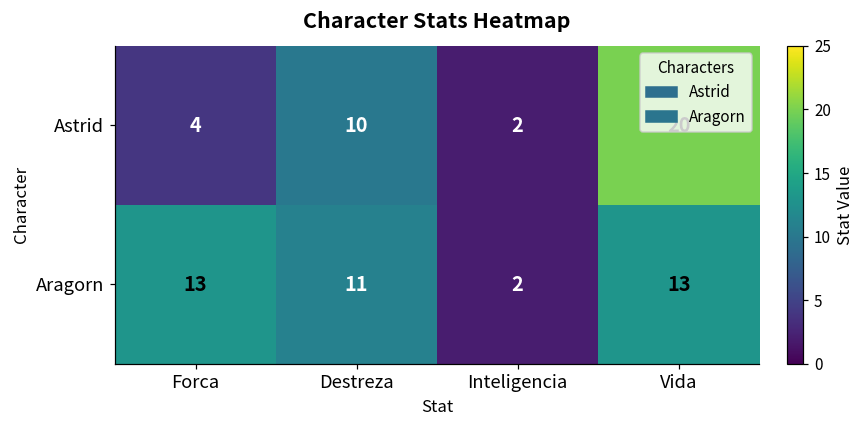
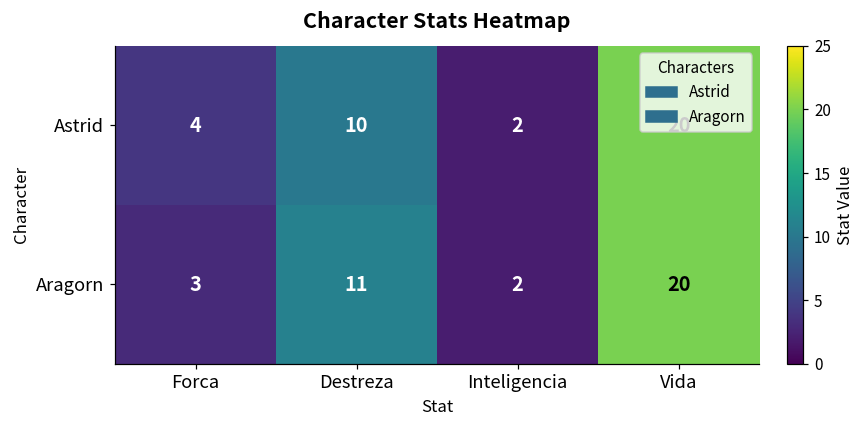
  {
    "Astrid": {
      "Forca": 4,
      "Destreza": 10,
      "Inteligencia": 2
    },
    "Aragorn": {
-     "Forca": 13,
+     "Forca": 3,
      "Destreza": 11,
      "Inteligencia": 2,
-     "Vida": 13
+     "Vida": 20
    }
  }
